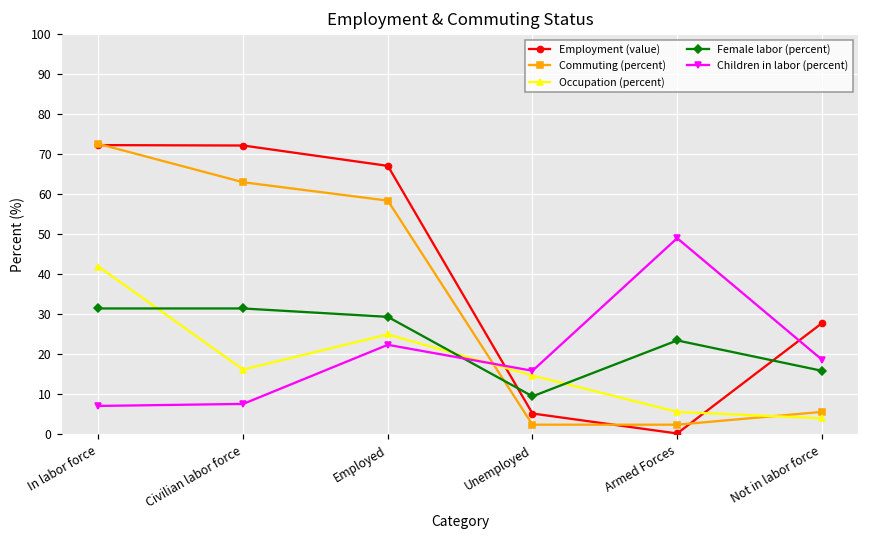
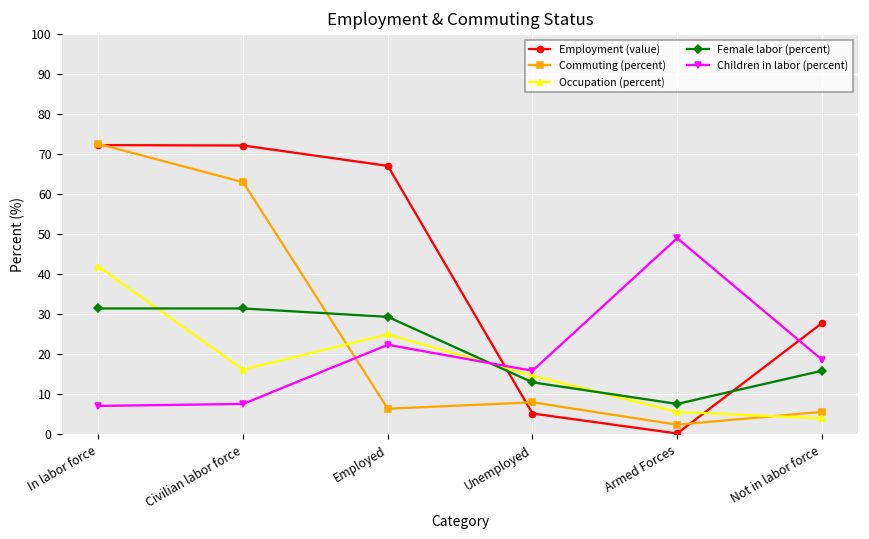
  {
    "Employment (value)": {
      "Civilian labor force": 72,
      "Employed": 67,
      "Unemployed": 5,
      "Armed Forces": 0,
      "Not in labor force": 28
    },
    "Commuting (percent)": {
      "Civilian labor force": 63,
-     "Employed": 58,
-     "Unemployed": 2,
+     "Employed": 6,
+     "Unemployed": 8,
      "Armed Forces": 2,
      "Not in labor force": 6
    },
    "Occupation (percent)": {
      "In labor force": 42,
      "Civilian labor force": 16,
      "Employed": 25,
      "Unemployed": 15,
      "Armed Forces": 6,
      "Not in labor force": 4
    },
    "Female labor (percent)": {
      "In labor force": 31,
      "Civilian labor force": 31,
      "Employed": 29,
-     "Unemployed": 9,
-     "Armed Forces": 23,
+     "Unemployed": 13,
+     "Armed Forces": 8,
      "Not in labor force": 16
    },
    "Children in labor (percent)": {
      "In labor force": 7,
      "Civilian labor force": 8,
      "Employed": 22,
      "Unemployed": 16,
      "Armed Forces": 49,
      "Not in labor force": 19
    }
  }
